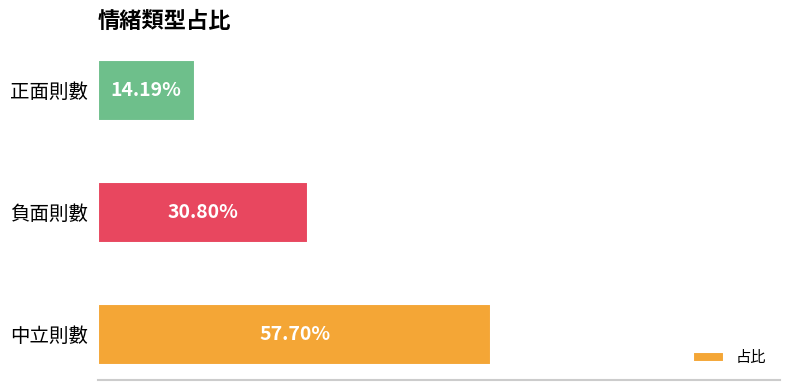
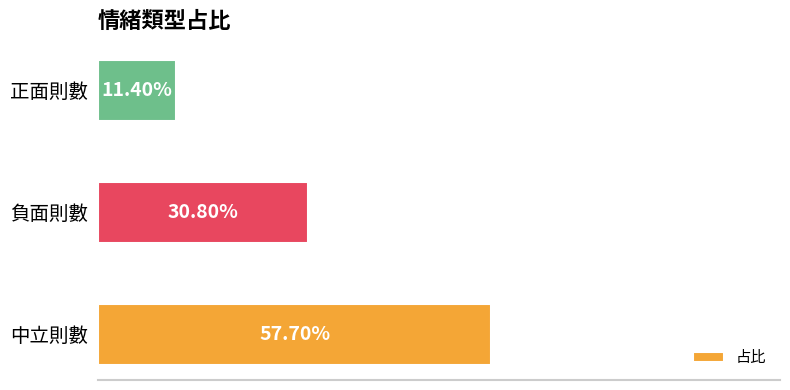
  {
-   "正面則數": "14.19%",
+   "正面則數": "11.40%",
    "負面則數": "30.80%",
    "中立則數": "57.70%"
  }
